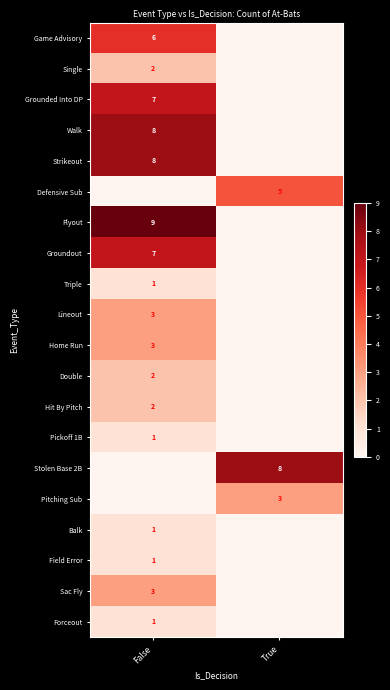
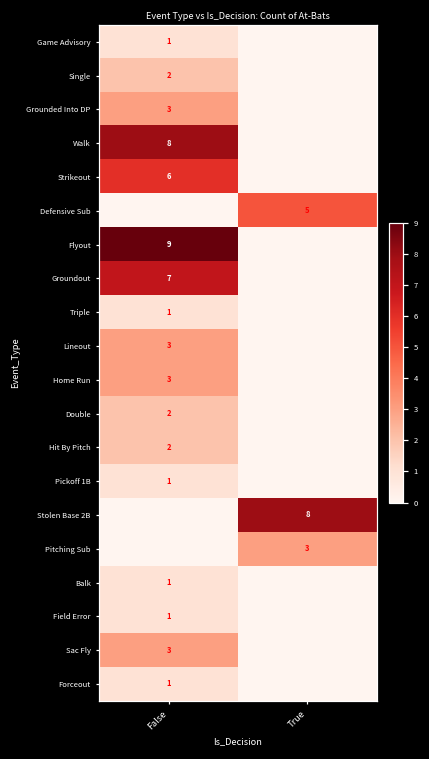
  {
    "Game Advisory": {
-     "False": 6
+     "False": 1
    },
    "Single": {
      "False": 2
    },
    "Grounded Into DP": {
-     "False": 7
+     "False": 3
    },
    "Walk": {
      "False": 8
    },
    "Strikeout": {
-     "False": 8
+     "False": 6
    },
    "Defensive Sub": {
      "True": 5
    },
    "Flyout": {
      "False": 9
    },
    "Groundout": {
      "False": 7
    },
    "Triple": {
      "False": 1
    },
    "Lineout": {
      "False": 3
    },
    "Home Run": {
      "False": 3
    },
    "Double": {
      "False": 2
    },
    "Hit By Pitch": {
      "False": 2
    },
    "Pickoff 1B": {
      "False": 1
    },
    "Stolen Base 2B": {
      "True": 8
    },
    "Pitching Sub": {
      "True": 3
    },
    "Balk": {
      "False": 1
    },
    "Field Error": {
      "False": 1
    },
    "Sac Fly": {
      "False": 3
    },
    "Forceout": {
      "False": 1
    }
  }
